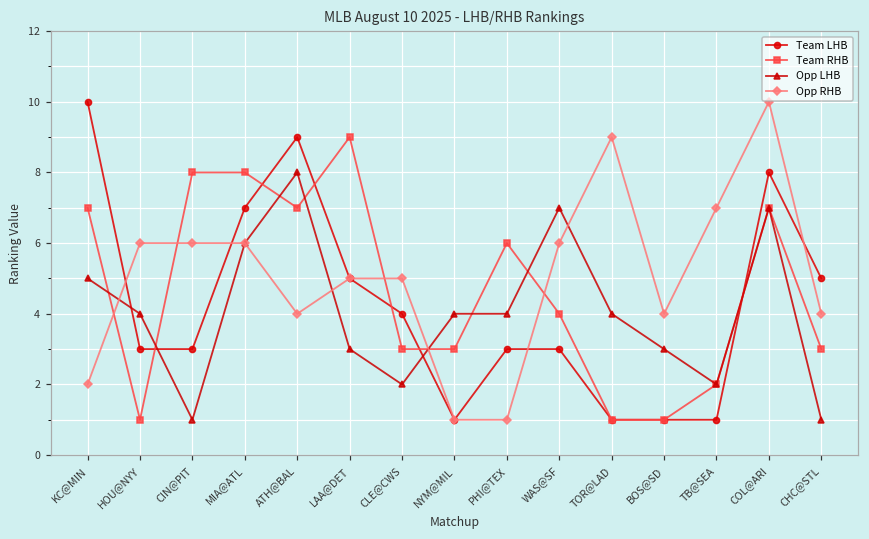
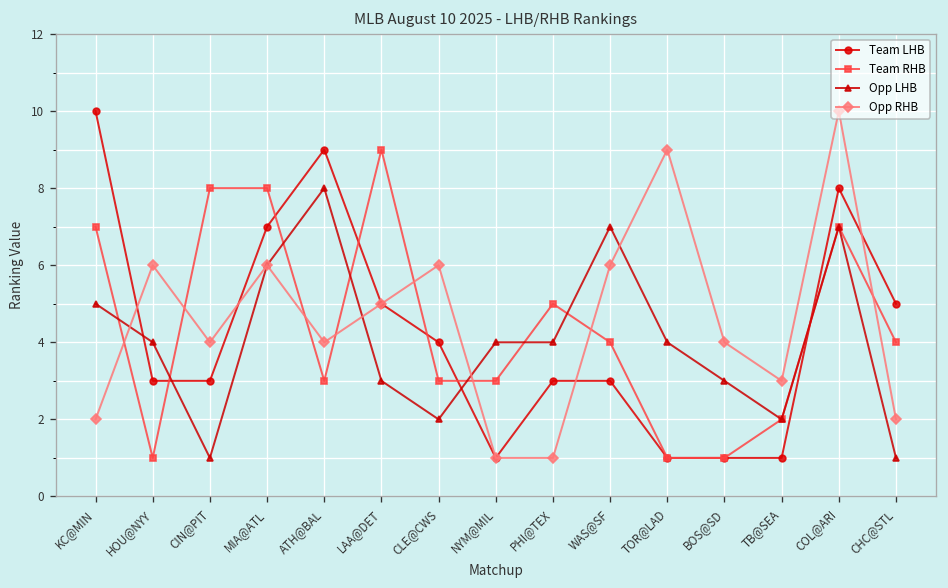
  {
    "Team RHB": {
      "KC@MIN": 7,
      "HOU@NYY": 1,
      "CIN@PIT": 8,
      "MIA@ATL": 8,
-     "ATH@BAL": 7,
+     "ATH@BAL": 3,
      "LAA@DET": 9,
      "CLE@CWS": 3,
      "NYM@MIL": 3,
-     "PHI@TEX": 6,
+     "PHI@TEX": 5,
      "WAS@SF": 4,
-     "CHC@STL": 3
+     "CHC@STL": 4
    },
    "Opp RHB": {
      "KC@MIN": 2,
      "HOU@NYY": 6,
-     "CIN@PIT": 6,
+     "CIN@PIT": 4,
      "ATH@BAL": 4,
-     "CLE@CWS": 5,
+     "CLE@CWS": 6,
      "PHI@TEX": 1,
      "WAS@SF": 6,
      "TOR@LAD": 9,
      "BOS@SD": 4,
-     "TB@SEA": 7,
-     "CHC@STL": 4
+     "TB@SEA": 3,
+     "CHC@STL": 2
    }
  }
